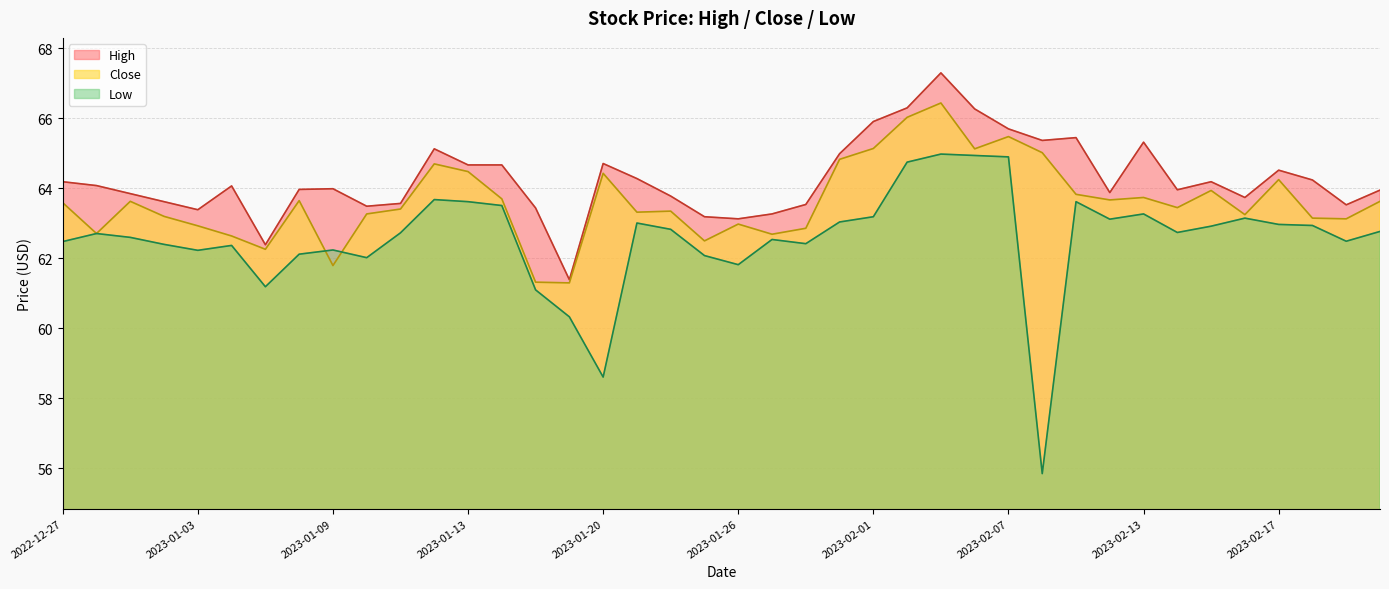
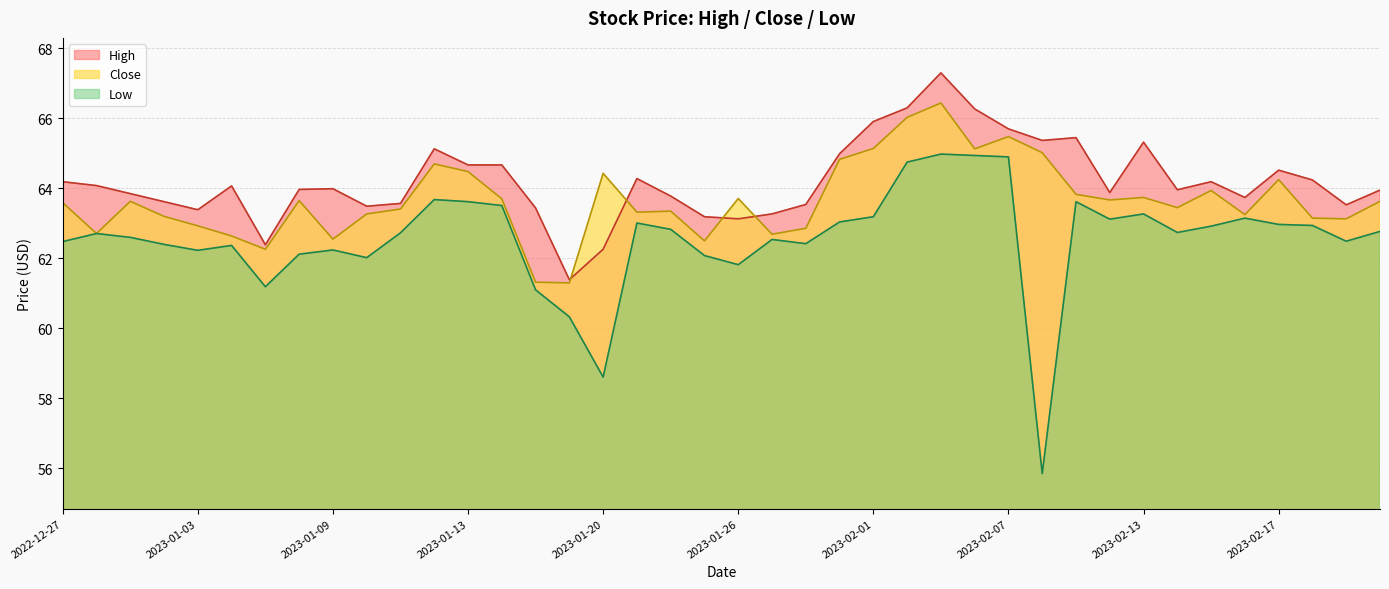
  {
    "High": {
      "2022-12-27": 64.2,
      "2023-01-03": 63.4,
      "2023-01-09": 64.0,
      "2023-01-13": 64.7,
-     "2023-01-20": 64.7,
+     "2023-01-20": 62.3,
      "2023-01-26": 63.1,
      "2023-02-01": 65.9,
      "2023-02-07": 65.7,
      "2023-02-13": 65.3,
      "2023-02-17": 64.5
    },
    "Close": {
      "2022-12-27": 63.6,
      "2023-01-03": 62.9,
-     "2023-01-09": 61.8,
+     "2023-01-09": 62.5,
      "2023-01-13": 64.5,
      "2023-01-20": 64.4,
-     "2023-01-26": 63.0,
+     "2023-01-26": 63.7,
      "2023-02-01": 65.1,
      "2023-02-07": 65.5,
      "2023-02-13": 63.7,
      "2023-02-17": 64.3
    },
    "Low": {
      "2022-12-27": 62.5,
      "2023-01-03": 62.2,
      "2023-01-09": 62.2,
      "2023-01-13": 63.6,
      "2023-01-20": 58.6,
      "2023-01-26": 61.8,
      "2023-02-01": 63.2,
      "2023-02-07": 64.9,
      "2023-02-13": 63.3,
      "2023-02-17": 63.0
    }
  }
